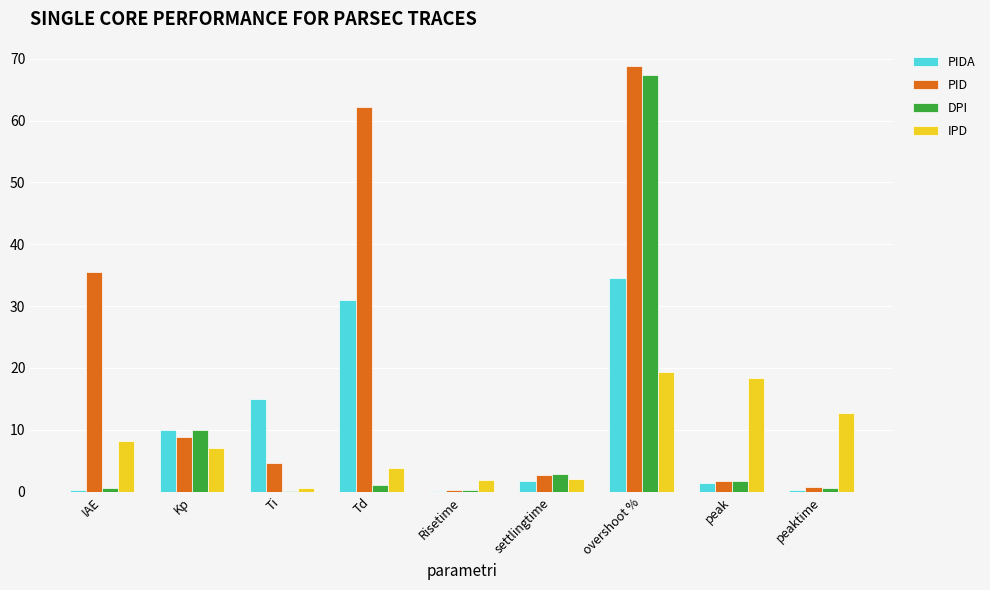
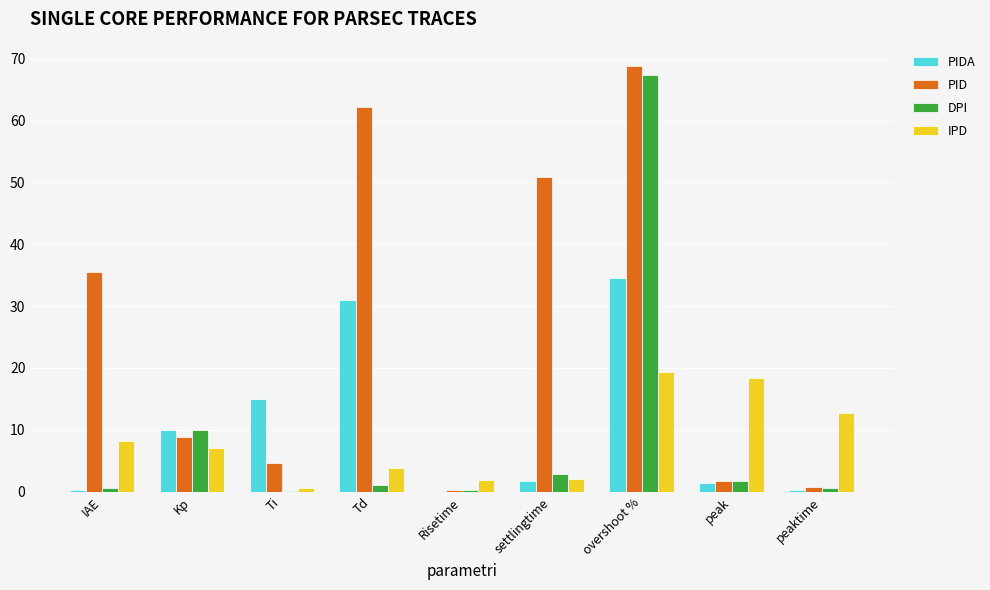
  {
    "PIDA": {
      "Kp": 10,
      "Ti": 15,
      "Td": 31,
      "settlingtime": 2,
      "overshoot %": 35,
      "peak": 1
    },
    "PID": {
      "IAE": 36,
      "Kp": 9,
      "Ti": 5,
      "Td": 62,
-     "settlingtime": 3,
+     "settlingtime": 51,
      "overshoot %": 69,
      "peak": 2,
      "peaktime": 1
    },
    "DPI": {
      "IAE": 1,
      "Kp": 10,
      "Td": 1,
      "settlingtime": 3,
      "overshoot %": 67,
      "peak": 2,
      "peaktime": 1
    },
    "IPD": {
      "IAE": 8,
      "Kp": 7,
      "Ti": 1,
      "Td": 4,
      "Risetime": 2,
      "settlingtime": 2,
      "overshoot %": 19,
      "peak": 18,
      "peaktime": 13
    }
  }
